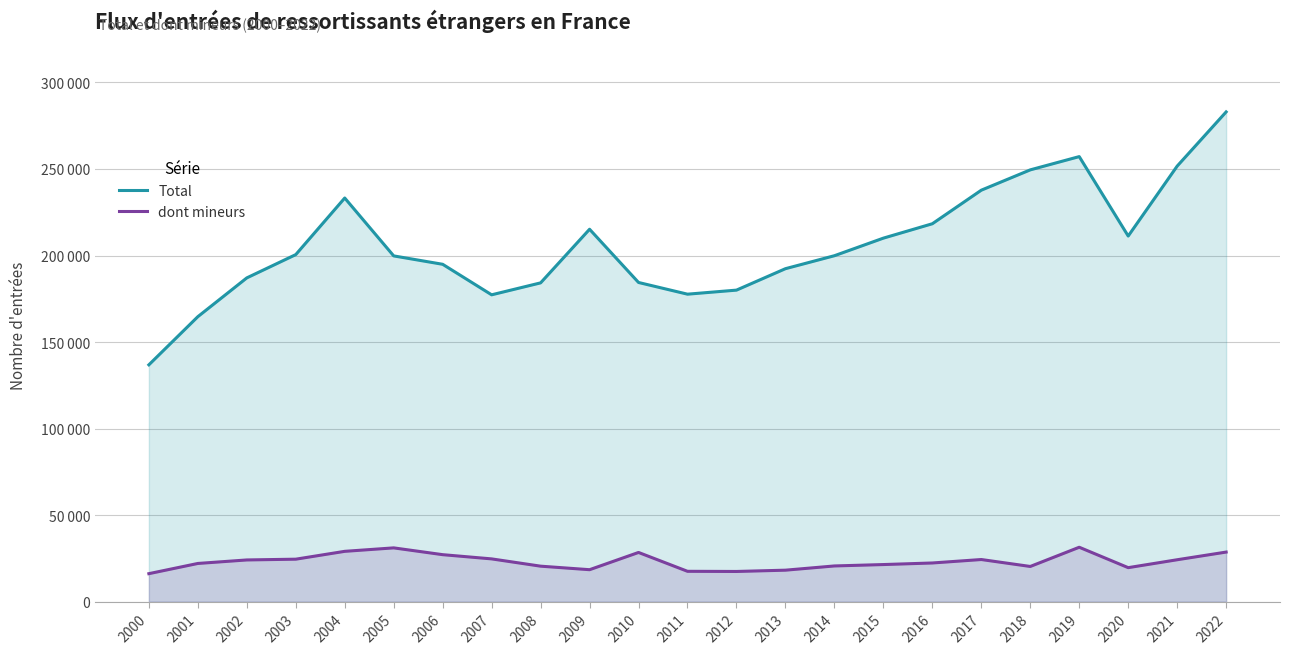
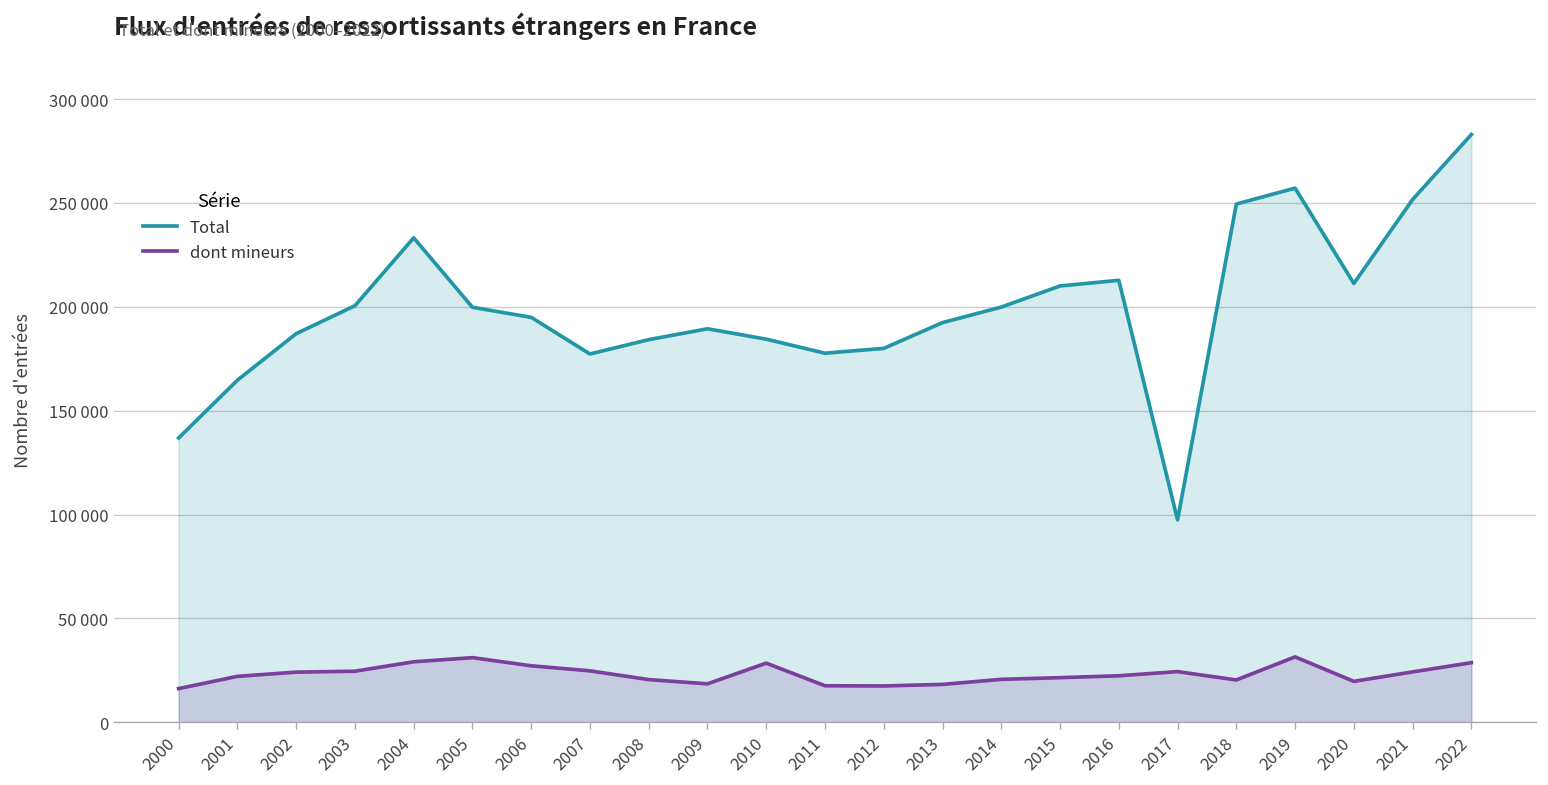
  {
    "Total": {
      "2000": 137000,
      "2001": 165000,
      "2002": 187000,
      "2003": 201000,
      "2004": 233000,
      "2005": 200000,
      "2006": 195000,
      "2007": 177000,
      "2008": 184000,
-     "2009": 215000,
+     "2009": 189000,
      "2010": 184000,
      "2011": 178000,
      "2012": 180000,
      "2013": 192000,
      "2014": 200000,
      "2015": 210000,
-     "2016": 218000,
-     "2017": 238000,
+     "2016": 213000,
+     "2017": 97000,
      "2018": 249000,
      "2019": 257000,
      "2020": 211000,
      "2021": 252000,
      "2022": 283000
    },
    "dont mineurs": {
      "2000": 16000,
      "2001": 22000,
      "2002": 24000,
      "2003": 25000,
      "2004": 29000,
      "2005": 31000,
      "2006": 27000,
      "2007": 25000,
      "2008": 21000,
      "2009": 19000,
      "2010": 28000,
      "2011": 18000,
      "2012": 18000,
      "2013": 18000,
      "2014": 21000,
      "2015": 21000,
      "2016": 22000,
      "2017": 24000,
      "2018": 20000,
      "2019": 31000,
      "2020": 20000,
      "2021": 24000,
      "2022": 29000
    }
  }
